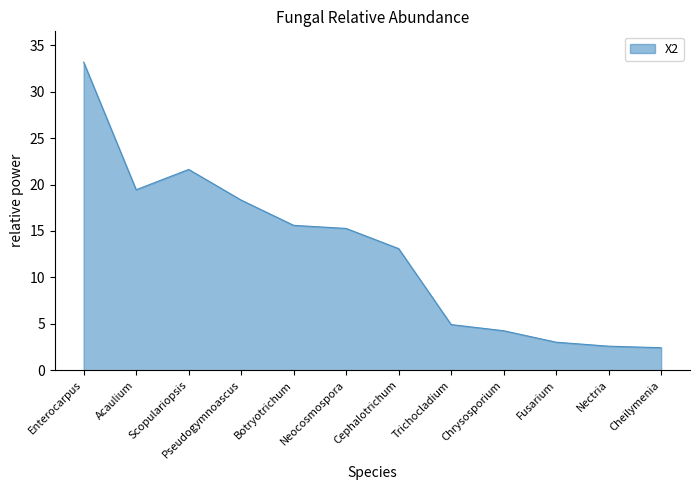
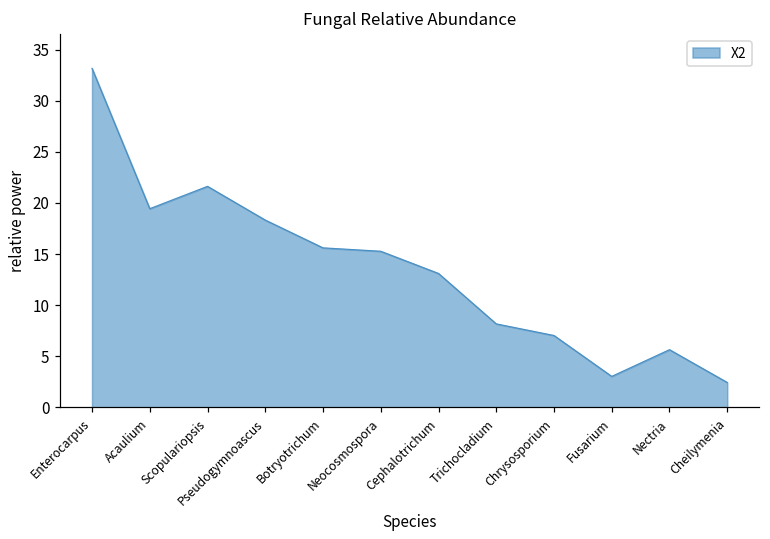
  {
    "Enterocarpus": 33,
    "Acaulium": 19,
    "Scopulariopsis": 22,
    "Pseudogymnoascus": 18,
    "Botryotrichum": 16,
    "Neocosmospora": 15,
    "Cephalotrichum": 13,
-   "Trichocladium": 5,
-   "Chrysosporium": 4,
+   "Trichocladium": 8,
+   "Chrysosporium": 7,
    "Fusarium": 3,
-   "Nectria": 3,
+   "Nectria": 6,
    "Cheilymenia": 2
  }
